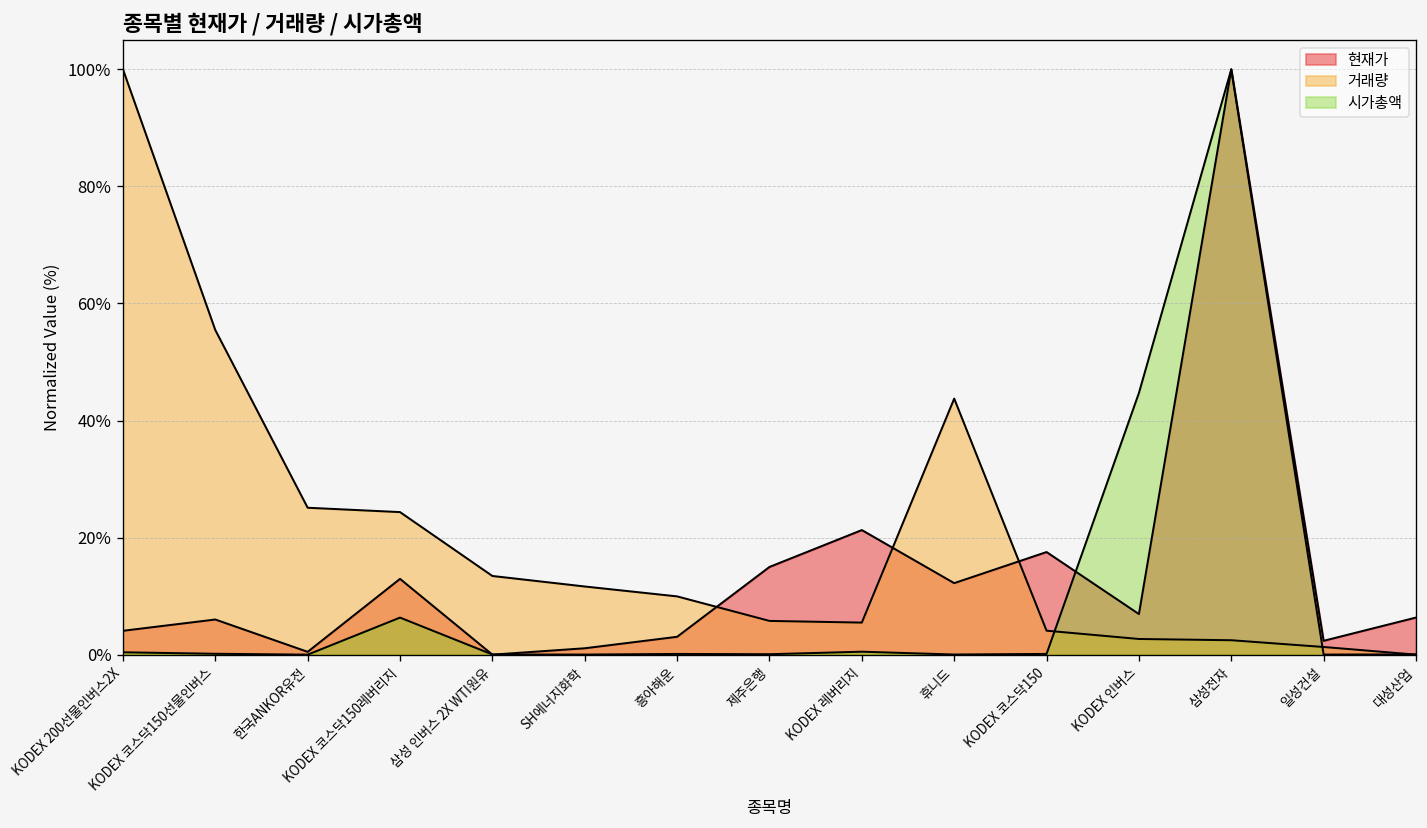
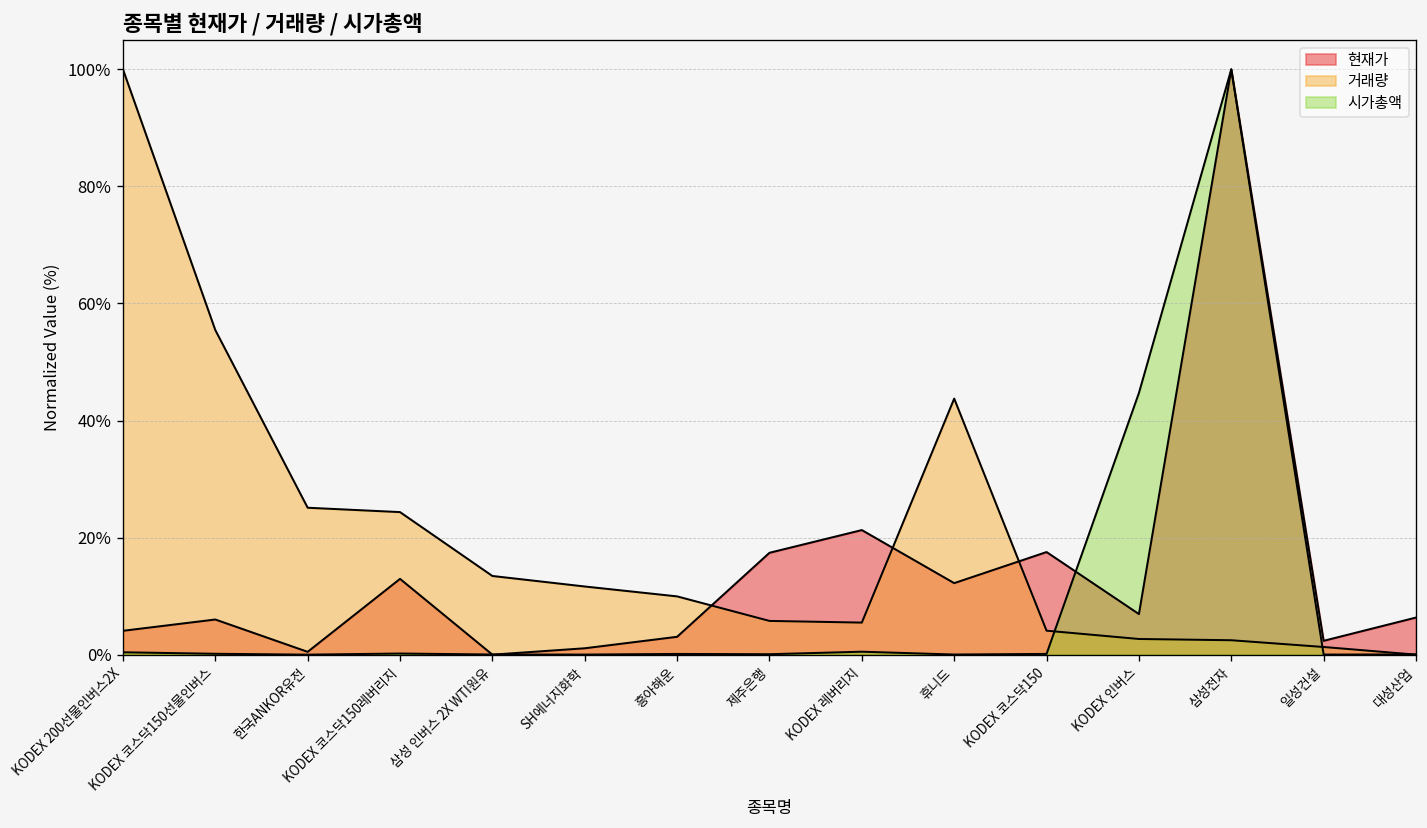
  {
    "현재가": {
      "KODEX 200선물인버스2X": "4%",
      "KODEX 코스닥150선물인버스": "6%",
      "KODEX 코스닥150레버리지": "13%",
      "SH에너지화학": "1%",
      "흥아해운": "3%",
-     "제주은행": "15%",
+     "제주은행": "17%",
      "KODEX 레버리지": "21%",
      "휴니드": "12%",
      "KODEX 코스닥150": "18%",
      "KODEX 인버스": "7%",
      "일성건설": "2%",
      "대성산업": "6%"
    },
    "거래량": {
      "KODEX 200선물인버스2X": "100%",
      "KODEX 코스닥150선물인버스": "55%",
      "한국ANKOR유전": "25%",
      "KODEX 코스닥150레버리지": "24%",
      "삼성 인버스 2X WTI원유": "13%",
      "SH에너지화학": "12%",
      "흥아해운": "10%",
      "제주은행": "6%",
      "KODEX 레버리지": "5%",
      "휴니드": "44%",
      "KODEX 코스닥150": "4%",
      "KODEX 인버스": "3%",
      "삼성전자": "2%",
      "일성건설": "1%"
    },
    "시가총액": {
      "KODEX 200선물인버스2X": "0%",
      "KODEX 코스닥150선물인버스": "0%",
-     "KODEX 코스닥150레버리지": "6%",
+     "KODEX 코스닥150레버리지": "0%",
      "SH에너지화학": "0%",
      "흥아해운": "0%",
      "제주은행": "0%",
      "KODEX 레버리지": "1%",
      "휴니드": "0%",
      "KODEX 코스닥150": "0%",
      "KODEX 인버스": "45%",
      "일성건설": "0%"
    }
  }
